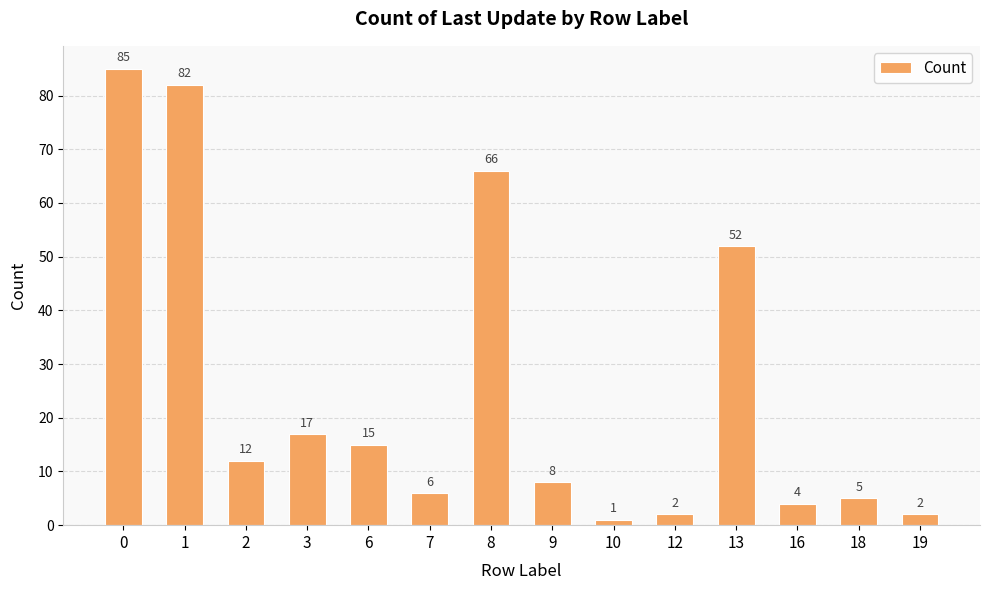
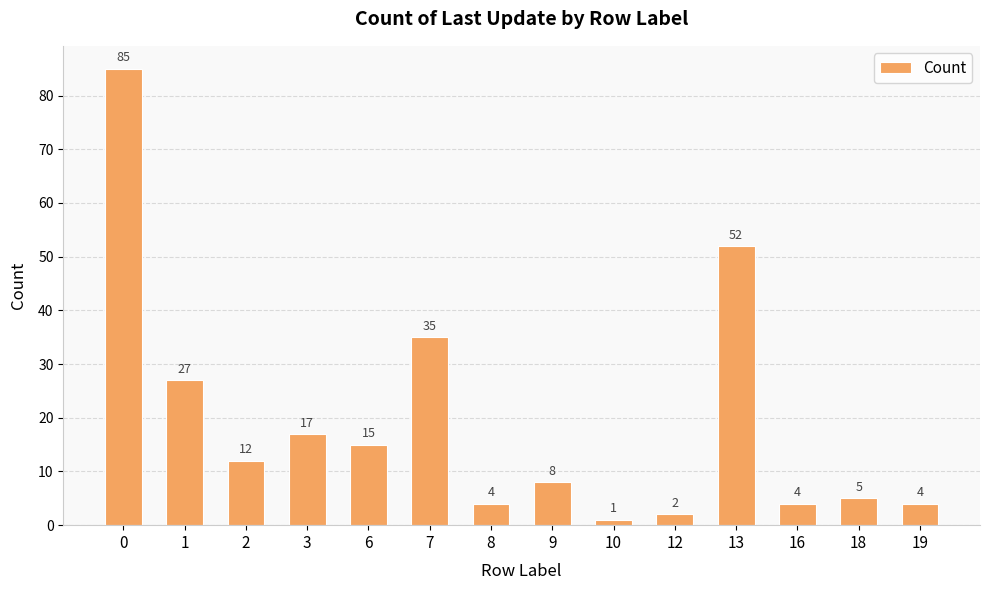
  {
    "0": 85,
-   "1": 82,
+   "1": 27,
    "2": 12,
    "3": 17,
    "6": 15,
-   "7": 6,
-   "8": 66,
+   "7": 35,
+   "8": 4,
    "9": 8,
    "10": 1,
    "12": 2,
    "13": 52,
    "16": 4,
    "18": 5,
-   "19": 2
+   "19": 4
  }
